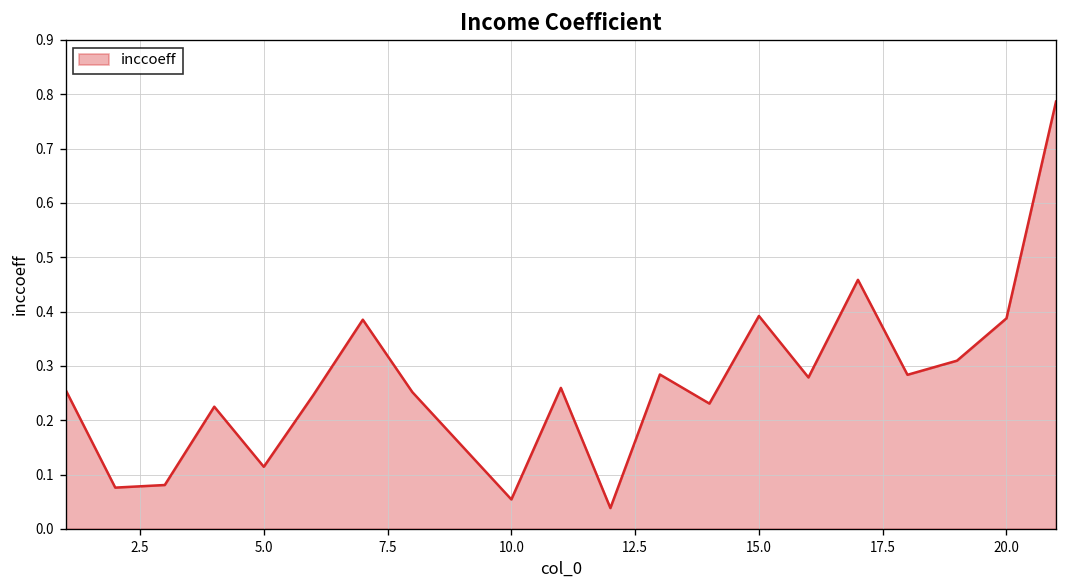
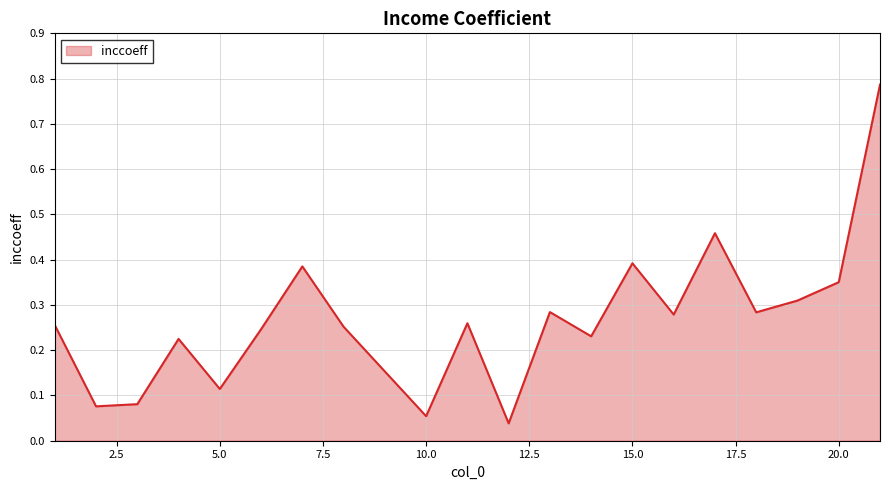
  {
    "5.0": 0.11,
    "10.0": 0.05,
    "15.0": 0.39,
-   "20.0": 0.39
+   "20.0": 0.35
  }
